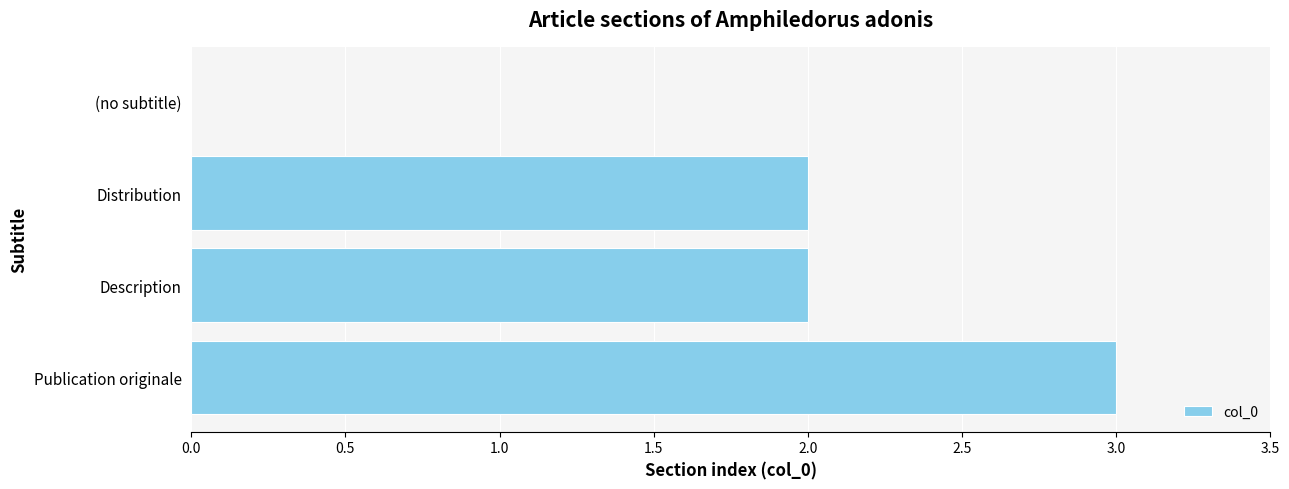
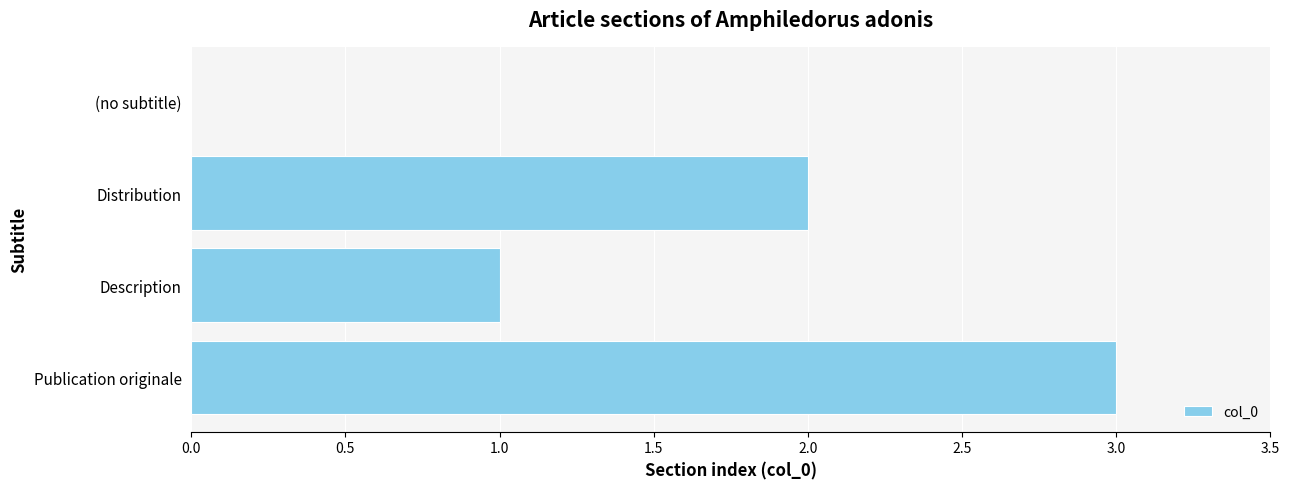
  {
    "(no subtitle)": 0,
    "Distribution": 2,
-   "Description": 2,
+   "Description": 1,
    "Publication originale": 3
  }
